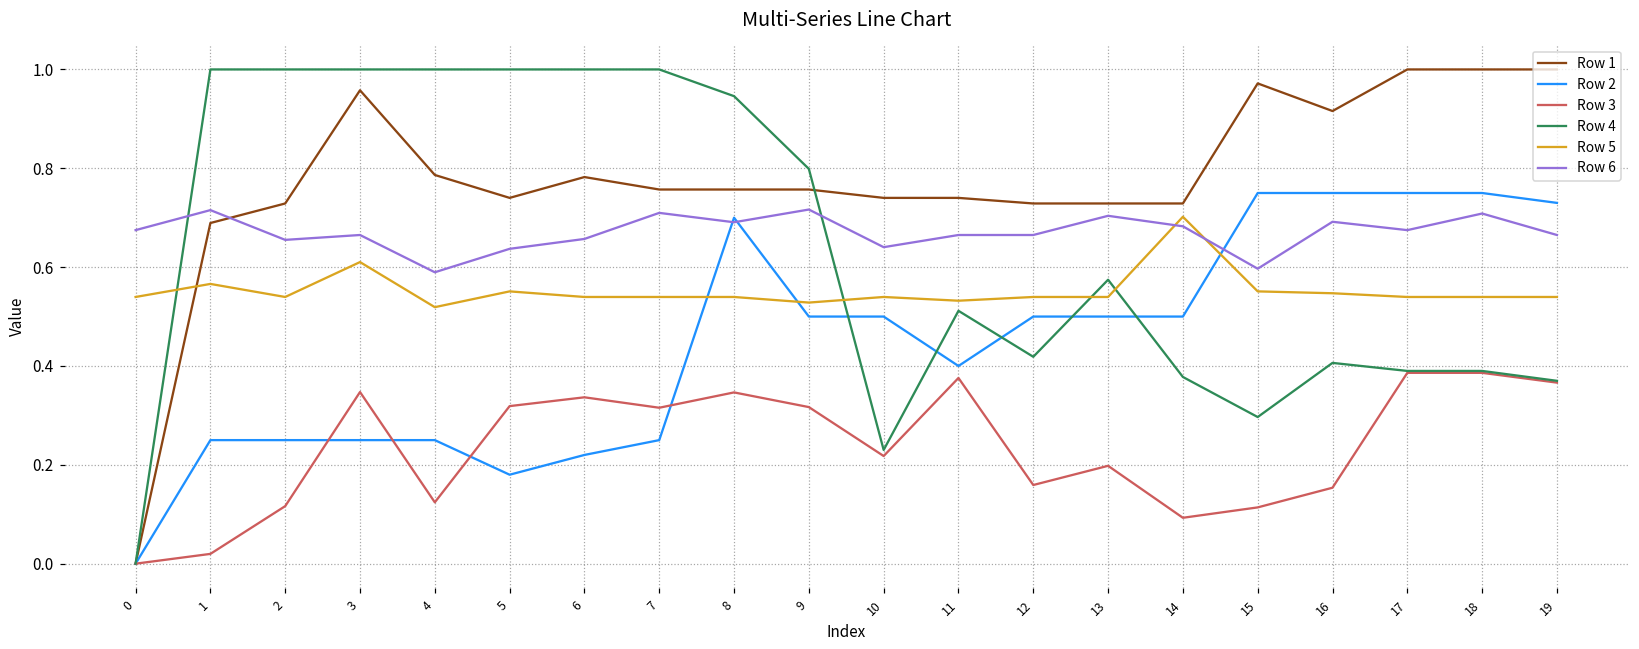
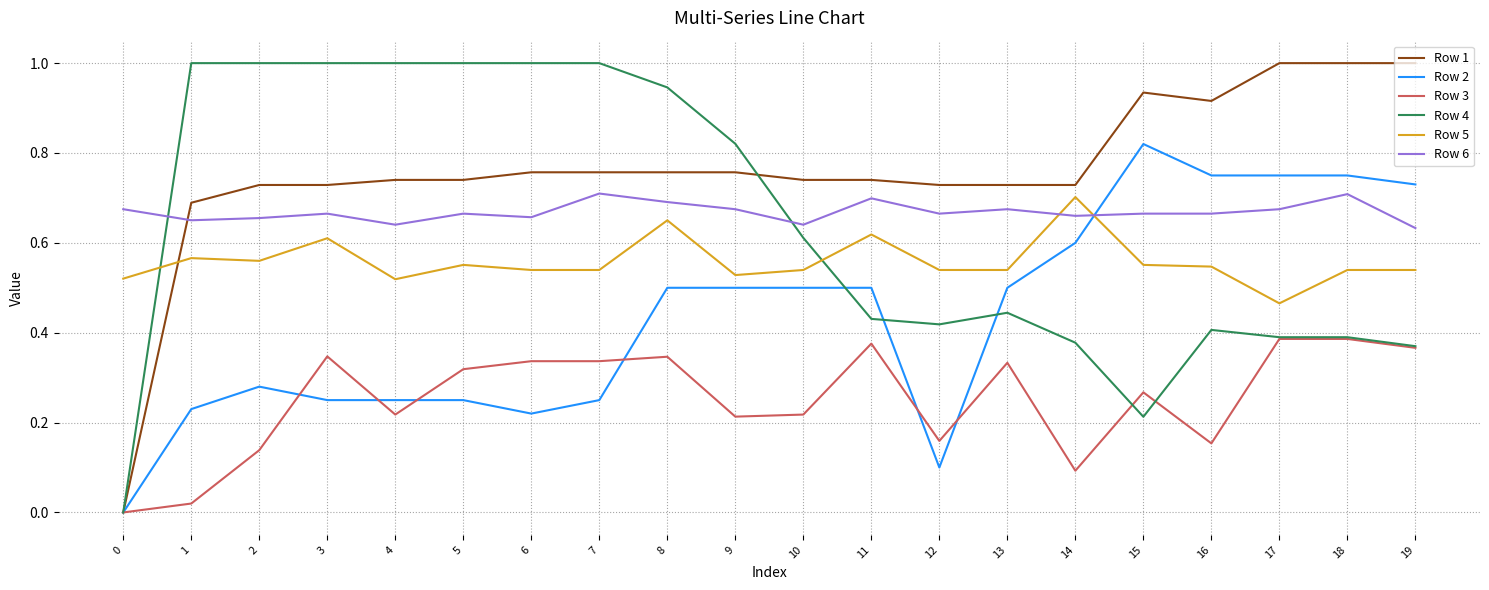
  {
    "Row 1": {
      "1": 0.69,
      "2": 0.73,
-     "3": 0.96,
-     "4": 0.79,
+     "3": 0.73,
+     "4": 0.74,
      "5": 0.74,
-     "6": 0.78,
+     "6": 0.76,
      "7": 0.76,
      "8": 0.76,
      "9": 0.76,
      "10": 0.74,
      "11": 0.74,
      "12": 0.73,
      "13": 0.73,
      "14": 0.73,
-     "15": 0.97,
+     "15": 0.93,
      "16": 0.92,
      "17": 1.00,
      "18": 1.00
    },
    "Row 2": {
-     "1": 0.25,
-     "2": 0.25,
+     "1": 0.23,
+     "2": 0.28,
      "3": 0.25,
      "4": 0.25,
-     "5": 0.18,
+     "5": 0.25,
      "6": 0.22,
      "7": 0.25,
-     "8": 0.7,
+     "8": 0.5,
      "9": 0.50,
      "10": 0.50,
-     "11": 0.4,
-     "12": 0.5,
+     "11": 0.5,
+     "12": 0.1,
      "13": 0.50,
-     "14": 0.5,
-     "15": 0.75,
+     "14": 0.6,
+     "15": 0.82,
      "16": 0.75,
      "17": 0.75,
      "18": 0.75,
      "19": 0.73
    },
    "Row 3": {
      "1": 0.02,
-     "2": 0.12,
+     "2": 0.14,
      "3": 0.35,
-     "4": 0.12,
+     "4": 0.22,
      "5": 0.32,
      "6": 0.34,
-     "7": 0.32,
+     "7": 0.34,
      "8": 0.35,
-     "9": 0.32,
+     "9": 0.21,
      "10": 0.22,
      "11": 0.38,
      "12": 0.16,
-     "13": 0.20,
+     "13": 0.33,
      "14": 0.09,
-     "15": 0.11,
+     "15": 0.27,
      "16": 0.15
    },
    "Row 4": {
      "1": 1.00,
      "2": 1.00,
      "3": 1.00,
      "4": 1.00,
      "5": 1.00,
      "6": 1.00,
      "7": 1.00,
      "8": 0.95,
-     "9": 0.80,
-     "10": 0.23,
-     "11": 0.51,
+     "9": 0.82,
+     "10": 0.61,
+     "11": 0.43,
      "12": 0.42,
-     "13": 0.57,
+     "13": 0.44,
      "14": 0.38,
-     "15": 0.30,
+     "15": 0.21,
      "16": 0.41
    },
    "Row 5": {
-     "0": 0.54,
+     "0": 0.52,
      "1": 0.57,
-     "2": 0.54,
+     "2": 0.56,
      "3": 0.61,
      "4": 0.52,
      "5": 0.55,
      "6": 0.54,
      "7": 0.54,
-     "8": 0.54,
+     "8": 0.65,
      "9": 0.53,
      "10": 0.54,
-     "11": 0.53,
+     "11": 0.62,
      "12": 0.54,
      "13": 0.54,
      "14": 0.70,
      "15": 0.55,
      "16": 0.55,
-     "17": 0.54,
+     "17": 0.47,
      "18": 0.54,
      "19": 0.54
    },
    "Row 6": {
      "0": 0.67,
-     "1": 0.72,
+     "1": 0.65,
      "2": 0.66,
      "3": 0.67,
-     "4": 0.59,
-     "5": 0.64,
+     "4": 0.64,
+     "5": 0.67,
      "6": 0.66,
      "7": 0.71,
      "8": 0.69,
-     "9": 0.72,
+     "9": 0.67,
      "10": 0.64,
-     "11": 0.67,
+     "11": 0.70,
      "12": 0.67,
-     "13": 0.70,
-     "14": 0.68,
-     "15": 0.60,
-     "16": 0.69,
+     "13": 0.67,
+     "14": 0.66,
+     "15": 0.67,
+     "16": 0.67,
      "17": 0.67,
      "18": 0.71,
-     "19": 0.67
+     "19": 0.63
    }
  }
